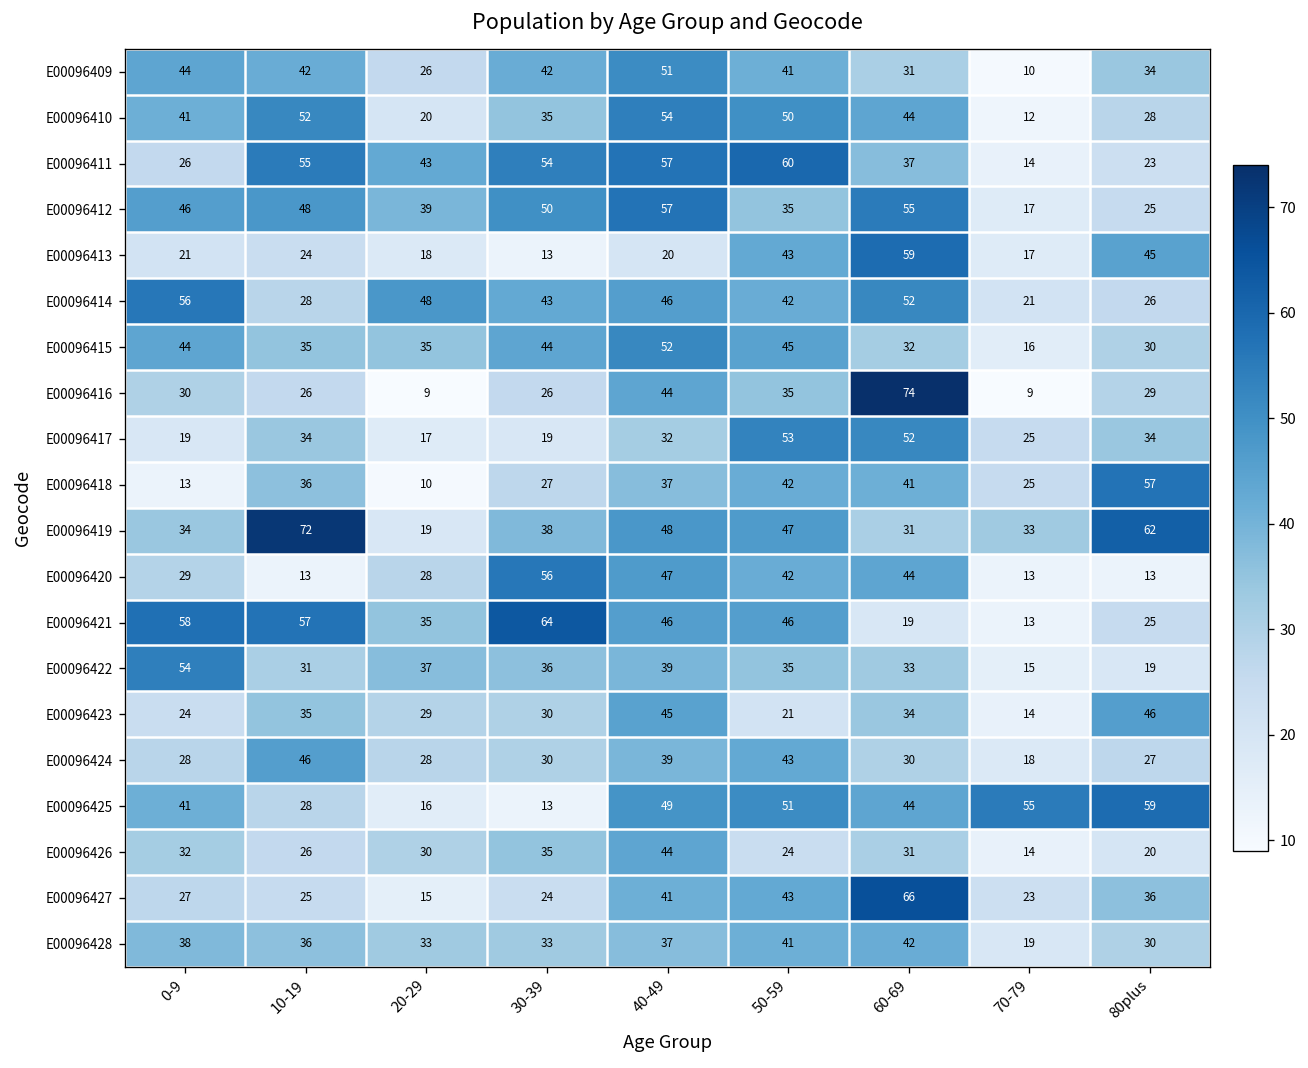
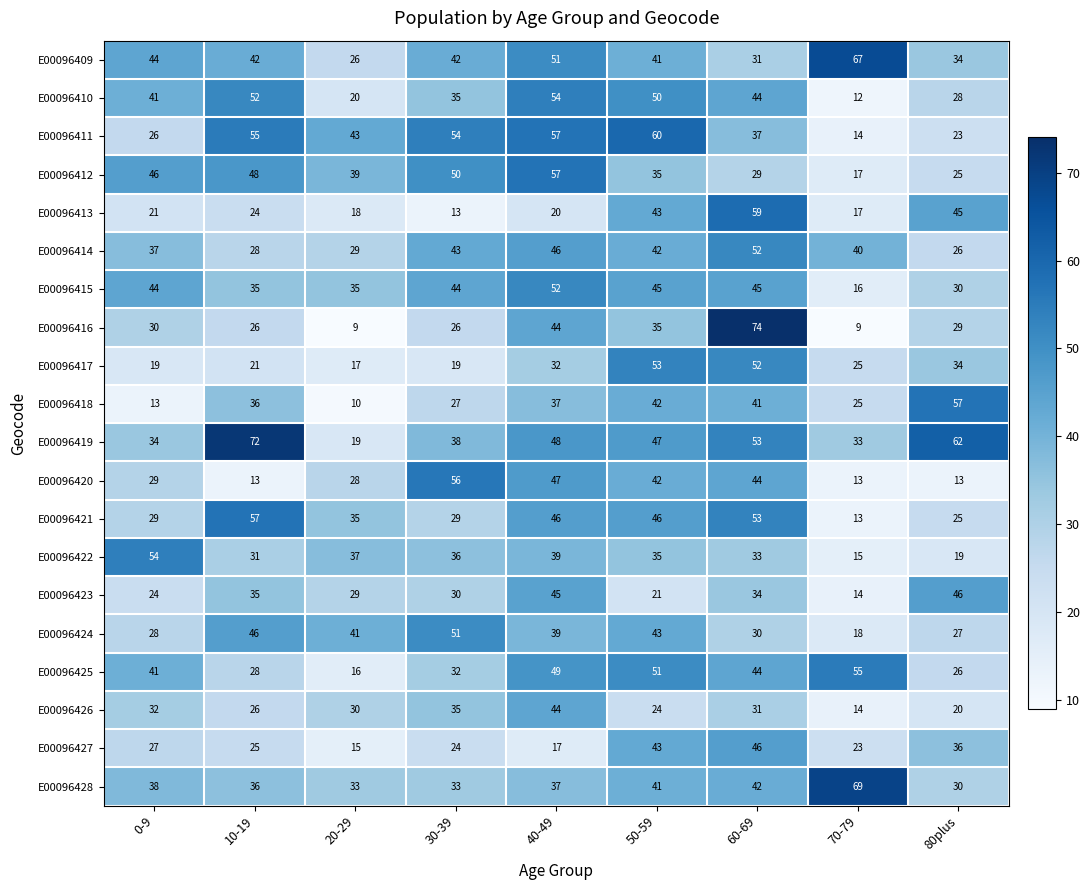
  {
    "E00096409": {
      "0-9": 44,
      "10-19": 42,
      "20-29": 26,
      "30-39": 42,
      "40-49": 51,
      "50-59": 41,
      "60-69": 31,
-     "70-79": 10,
+     "70-79": 67,
      "80plus": 34
    },
    "E00096410": {
      "0-9": 41,
      "10-19": 52,
      "20-29": 20,
      "30-39": 35,
      "40-49": 54,
      "50-59": 50,
      "60-69": 44,
      "70-79": 12,
      "80plus": 28
    },
    "E00096411": {
      "0-9": 26,
      "10-19": 55,
      "20-29": 43,
      "30-39": 54,
      "40-49": 57,
      "50-59": 60,
      "60-69": 37,
      "70-79": 14,
      "80plus": 23
    },
    "E00096412": {
      "0-9": 46,
      "10-19": 48,
      "20-29": 39,
      "30-39": 50,
      "40-49": 57,
      "50-59": 35,
-     "60-69": 55,
+     "60-69": 29,
      "70-79": 17,
      "80plus": 25
    },
    "E00096413": {
      "0-9": 21,
      "10-19": 24,
      "20-29": 18,
      "30-39": 13,
      "40-49": 20,
      "50-59": 43,
      "60-69": 59,
      "70-79": 17,
      "80plus": 45
    },
    "E00096414": {
-     "0-9": 56,
+     "0-9": 37,
      "10-19": 28,
-     "20-29": 48,
+     "20-29": 29,
      "30-39": 43,
      "40-49": 46,
      "50-59": 42,
      "60-69": 52,
-     "70-79": 21,
+     "70-79": 40,
      "80plus": 26
    },
    "E00096415": {
      "0-9": 44,
      "10-19": 35,
      "20-29": 35,
      "30-39": 44,
      "40-49": 52,
      "50-59": 45,
-     "60-69": 32,
+     "60-69": 45,
      "70-79": 16,
      "80plus": 30
    },
    "E00096416": {
      "0-9": 30,
      "10-19": 26,
      "20-29": 9,
      "30-39": 26,
      "40-49": 44,
      "50-59": 35,
      "60-69": 74,
      "70-79": 9,
      "80plus": 29
    },
    "E00096417": {
      "0-9": 19,
-     "10-19": 34,
+     "10-19": 21,
      "20-29": 17,
      "30-39": 19,
      "40-49": 32,
      "50-59": 53,
      "60-69": 52,
      "70-79": 25,
      "80plus": 34
    },
    "E00096418": {
      "0-9": 13,
      "10-19": 36,
      "20-29": 10,
      "30-39": 27,
      "40-49": 37,
      "50-59": 42,
      "60-69": 41,
      "70-79": 25,
      "80plus": 57
    },
    "E00096419": {
      "0-9": 34,
      "10-19": 72,
      "20-29": 19,
      "30-39": 38,
      "40-49": 48,
      "50-59": 47,
-     "60-69": 31,
+     "60-69": 53,
      "70-79": 33,
      "80plus": 62
    },
    "E00096420": {
      "0-9": 29,
      "10-19": 13,
      "20-29": 28,
      "30-39": 56,
      "40-49": 47,
      "50-59": 42,
      "60-69": 44,
      "70-79": 13,
      "80plus": 13
    },
    "E00096421": {
-     "0-9": 58,
+     "0-9": 29,
      "10-19": 57,
      "20-29": 35,
-     "30-39": 64,
+     "30-39": 29,
      "40-49": 46,
      "50-59": 46,
-     "60-69": 19,
+     "60-69": 53,
      "70-79": 13,
      "80plus": 25
    },
    "E00096422": {
      "0-9": 54,
      "10-19": 31,
      "20-29": 37,
      "30-39": 36,
      "40-49": 39,
      "50-59": 35,
      "60-69": 33,
      "70-79": 15,
      "80plus": 19
    },
    "E00096423": {
      "0-9": 24,
      "10-19": 35,
      "20-29": 29,
      "30-39": 30,
      "40-49": 45,
      "50-59": 21,
      "60-69": 34,
      "70-79": 14,
      "80plus": 46
    },
    "E00096424": {
      "0-9": 28,
      "10-19": 46,
-     "20-29": 28,
-     "30-39": 30,
+     "20-29": 41,
+     "30-39": 51,
      "40-49": 39,
      "50-59": 43,
      "60-69": 30,
      "70-79": 18,
      "80plus": 27
    },
    "E00096425": {
      "0-9": 41,
      "10-19": 28,
      "20-29": 16,
-     "30-39": 13,
+     "30-39": 32,
      "40-49": 49,
      "50-59": 51,
      "60-69": 44,
      "70-79": 55,
-     "80plus": 59
+     "80plus": 26
    },
    "E00096426": {
      "0-9": 32,
      "10-19": 26,
      "20-29": 30,
      "30-39": 35,
      "40-49": 44,
      "50-59": 24,
      "60-69": 31,
      "70-79": 14,
      "80plus": 20
    },
    "E00096427": {
      "0-9": 27,
      "10-19": 25,
      "20-29": 15,
      "30-39": 24,
-     "40-49": 41,
+     "40-49": 17,
      "50-59": 43,
-     "60-69": 66,
+     "60-69": 46,
      "70-79": 23,
      "80plus": 36
    },
    "E00096428": {
      "0-9": 38,
      "10-19": 36,
      "20-29": 33,
      "30-39": 33,
      "40-49": 37,
      "50-59": 41,
      "60-69": 42,
-     "70-79": 19,
+     "70-79": 69,
      "80plus": 30
    }
  }
